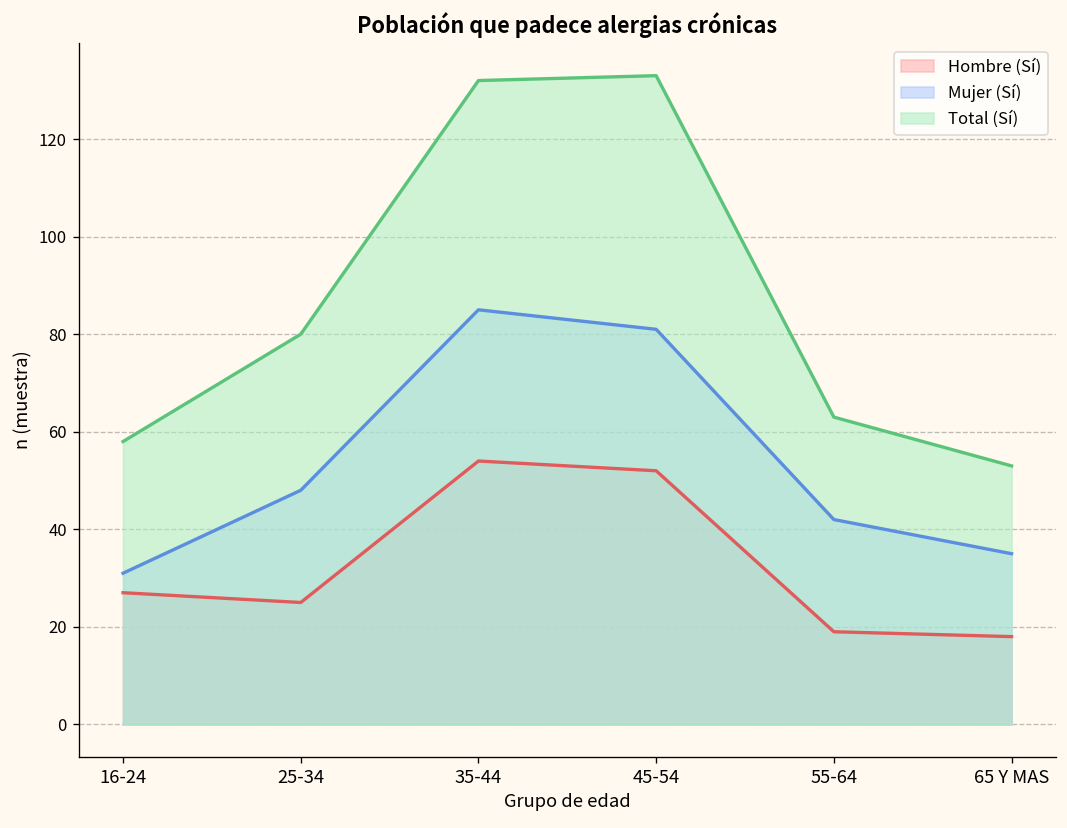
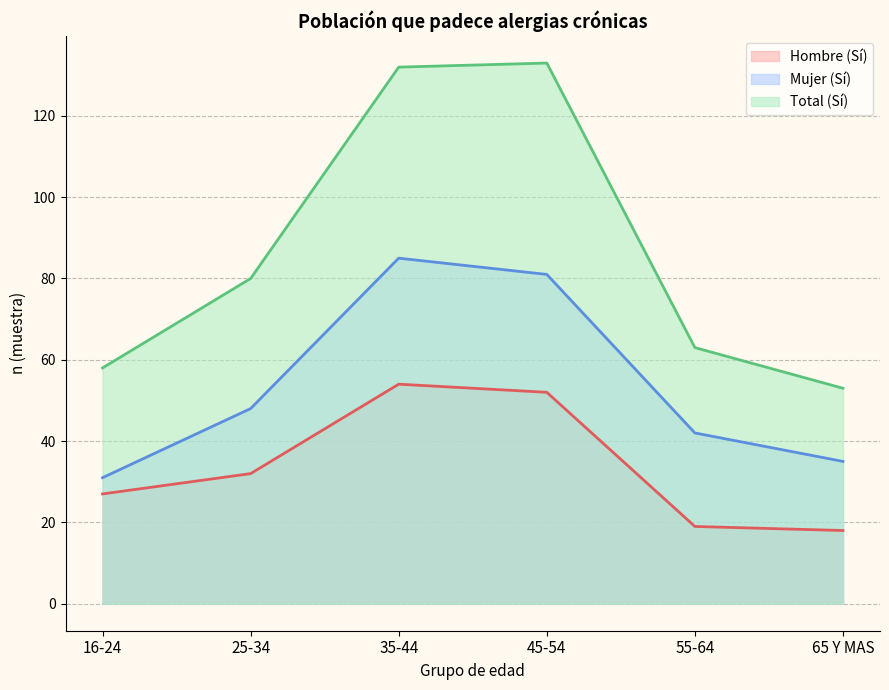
  {
    "Hombre (Sí)": {
      "16-24": 27,
-     "25-34": 25,
+     "25-34": 32,
      "35-44": 54,
      "45-54": 52,
      "55-64": 19,
      "65 Y MAS": 18
    }
  }
